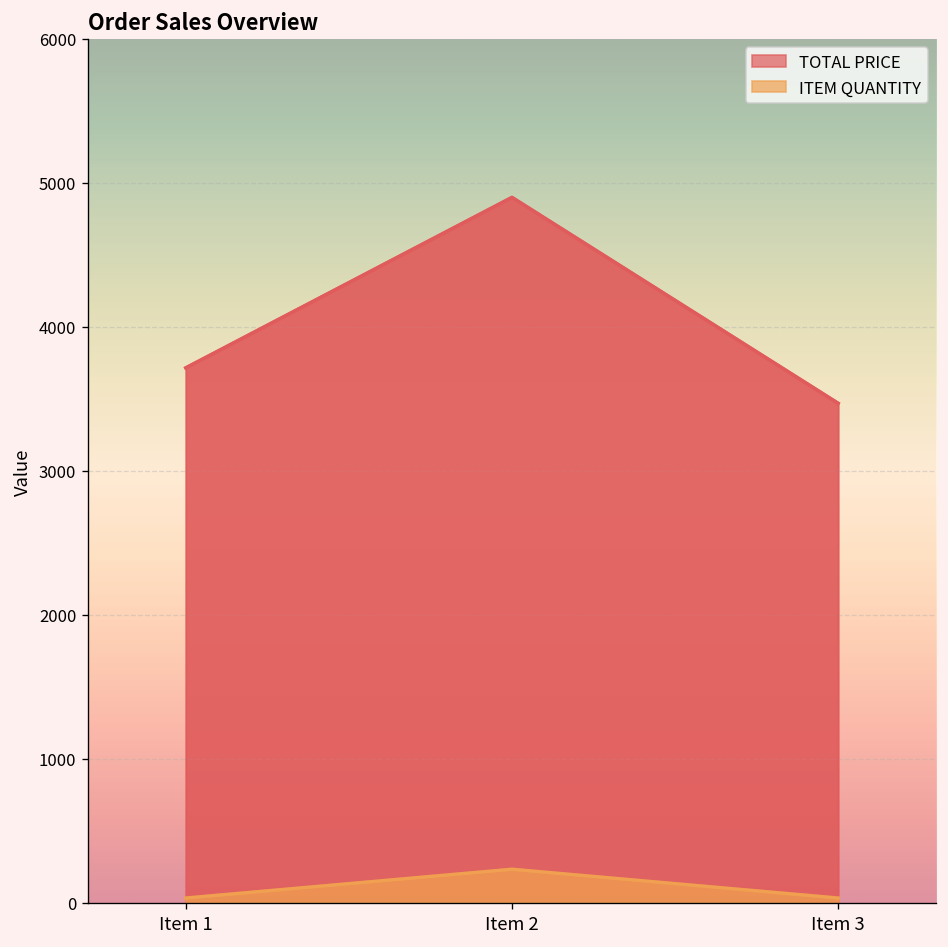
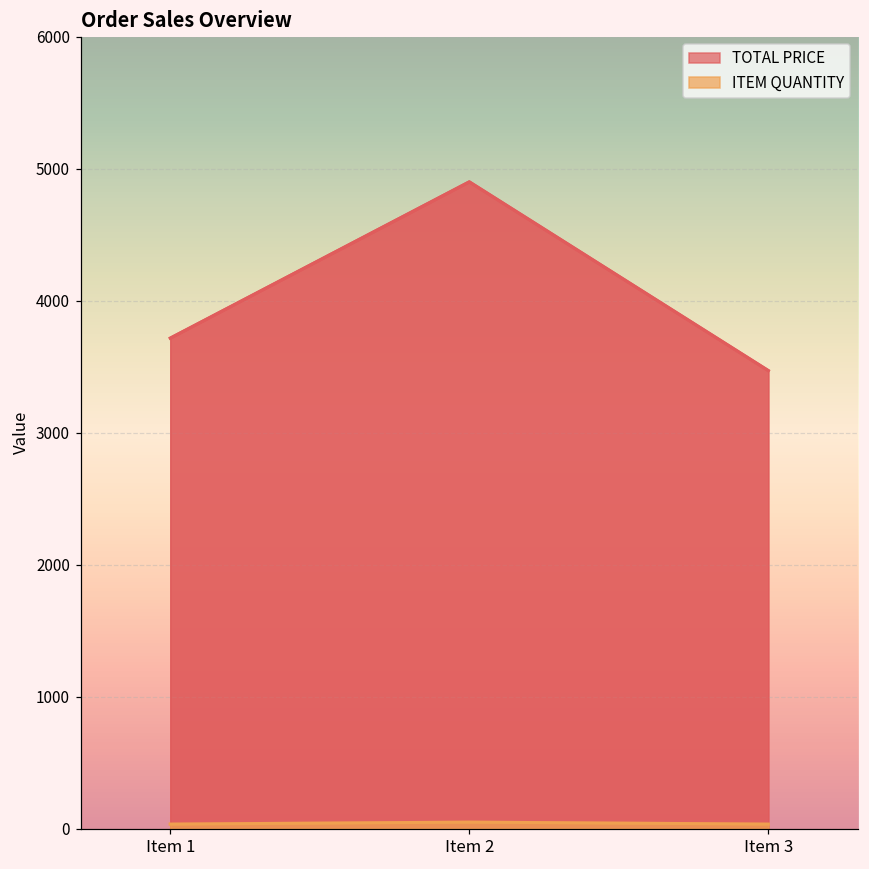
  {
    "TOTAL PRICE": {
      "Item 1": 3720,
      "Item 2": 4900,
      "Item 3": 3470
    },
    "ITEM QUANTITY": {
      "Item 1": 30,
-     "Item 2": 230,
+     "Item 2": 50,
      "Item 3": 30
    }
  }
